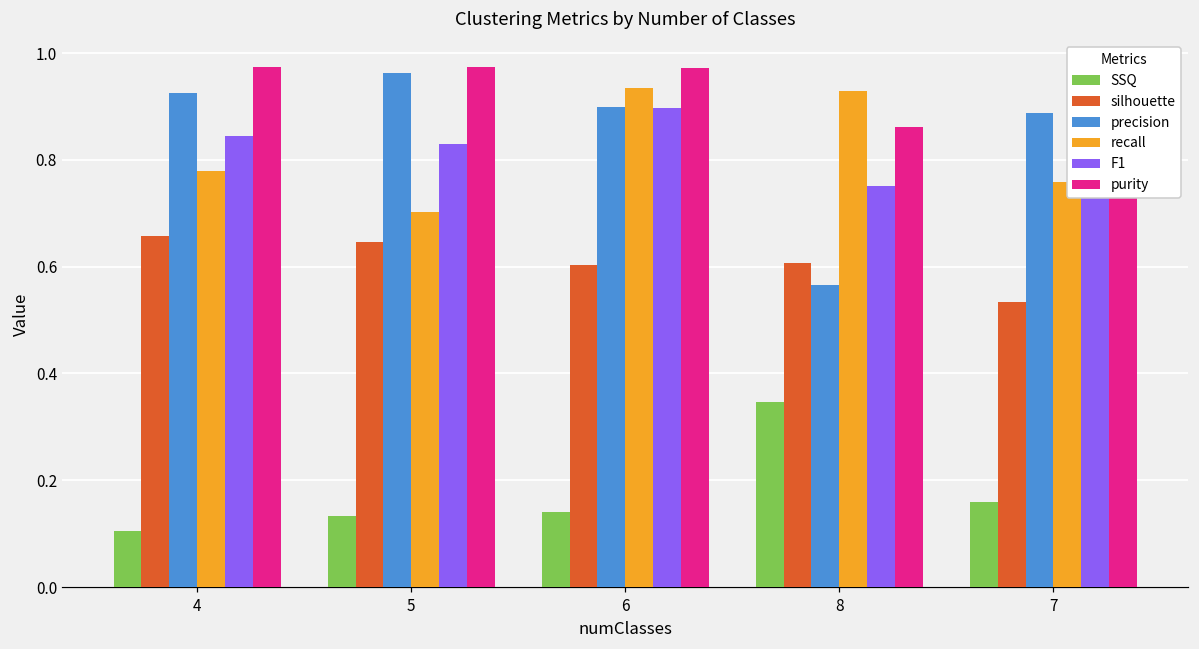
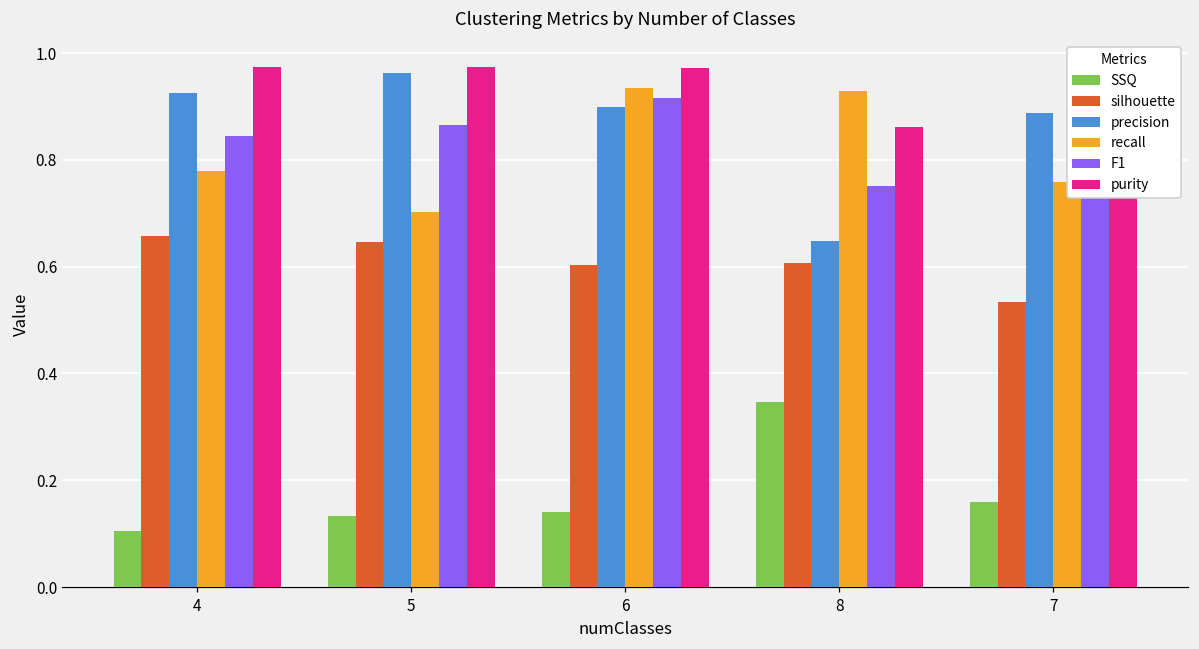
  {
    "SSQ": {
      "4": 0.10,
      "5": 0.13,
      "6": 0.14,
      "8": 0.35,
      "7": 0.16
    },
    "silhouette": {
      "4": 0.66,
      "5": 0.65,
      "6": 0.60,
      "8": 0.61,
      "7": 0.53
    },
    "precision": {
      "4": 0.92,
      "5": 0.96,
      "6": 0.90,
-     "8": 0.57,
+     "8": 0.65,
      "7": 0.89
    },
    "recall": {
      "4": 0.78,
      "5": 0.70,
      "6": 0.93,
      "8": 0.93
    },
    "F1": {
      "4": 0.85,
-     "5": 0.83,
-     "6": 0.90,
+     "5": 0.87,
+     "6": 0.92,
      "8": 0.75
    },
    "purity": {
      "4": 0.97,
      "5": 0.97,
      "6": 0.97,
      "8": 0.86
    }
  }
